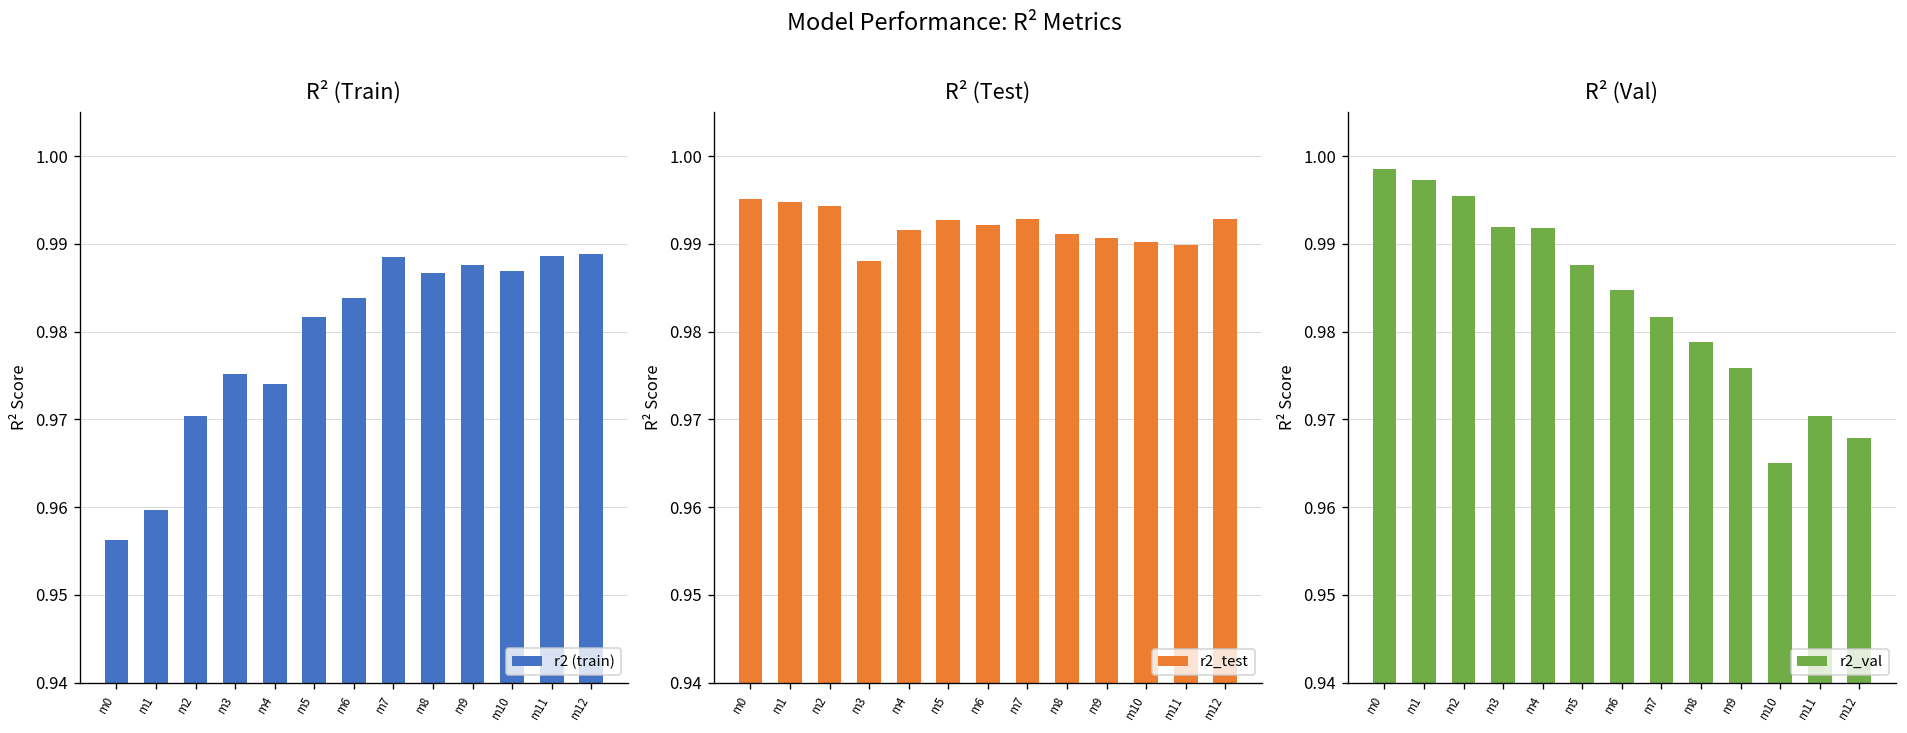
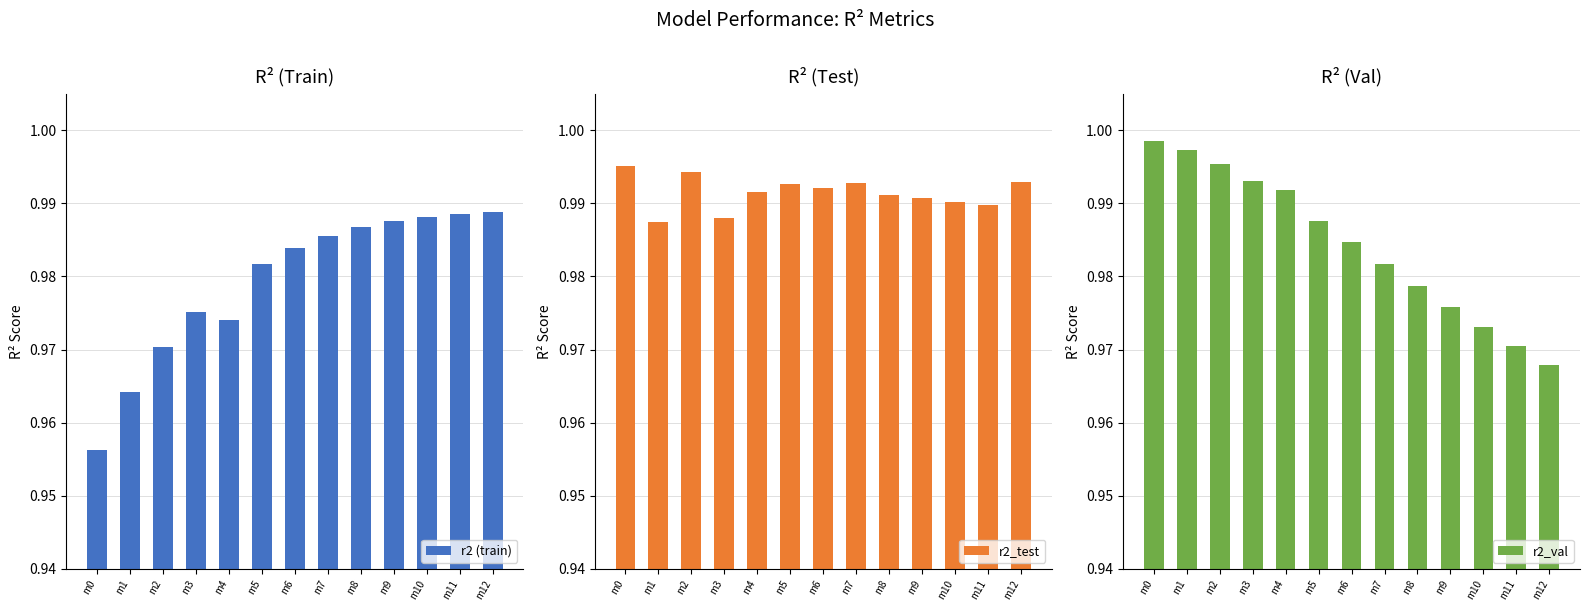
  {
    "R² (Train)": {
      "m0": 0.956,
-     "m1": 0.960,
+     "m1": 0.964,
      "m2": 0.970,
      "m3": 0.975,
      "m4": 0.974,
      "m5": 0.982,
      "m6": 0.984,
-     "m7": 0.989,
+     "m7": 0.986,
      "m8": 0.987,
      "m9": 0.988,
-     "m10": 0.987,
+     "m10": 0.988,
      "m11": 0.989,
      "m12": 0.989
    },
    "R² (Test)": {
      "m0": 0.995,
-     "m1": 0.995,
+     "m1": 0.987,
      "m2": 0.994,
      "m3": 0.988,
      "m4": 0.992,
      "m5": 0.993,
      "m6": 0.992,
      "m7": 0.993,
      "m8": 0.991,
      "m9": 0.991,
      "m10": 0.990,
      "m11": 0.990,
      "m12": 0.993
    },
    "R² (Val)": {
      "m0": 0.999,
      "m1": 0.997,
      "m2": 0.995,
-     "m3": 0.992,
+     "m3": 0.993,
      "m4": 0.992,
      "m5": 0.988,
      "m6": 0.985,
      "m7": 0.982,
      "m8": 0.979,
      "m9": 0.976,
-     "m10": 0.965,
+     "m10": 0.973,
      "m11": 0.970,
      "m12": 0.968
    }
  }
